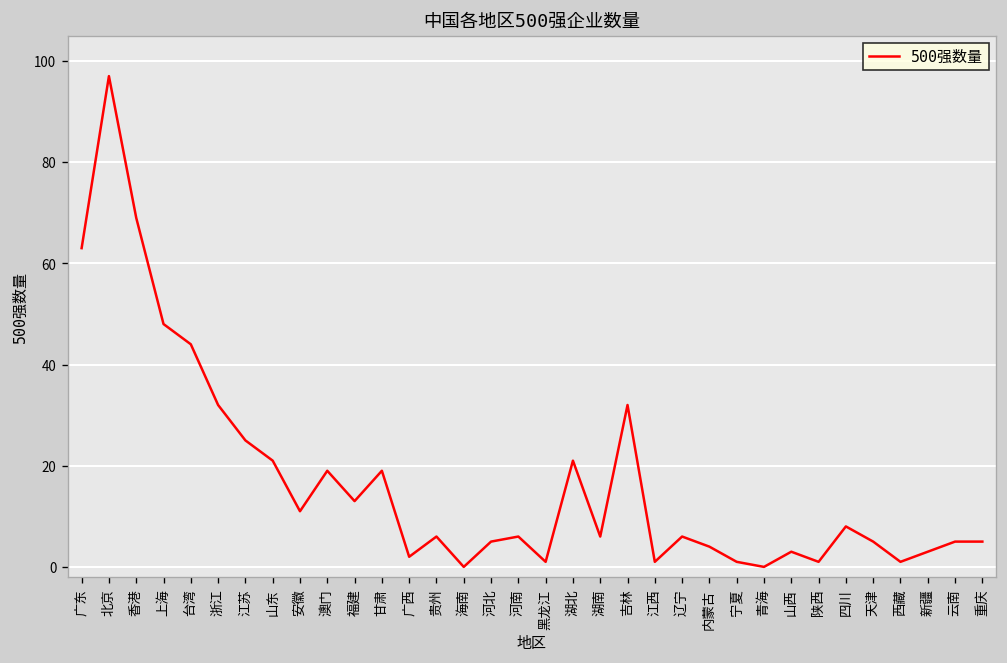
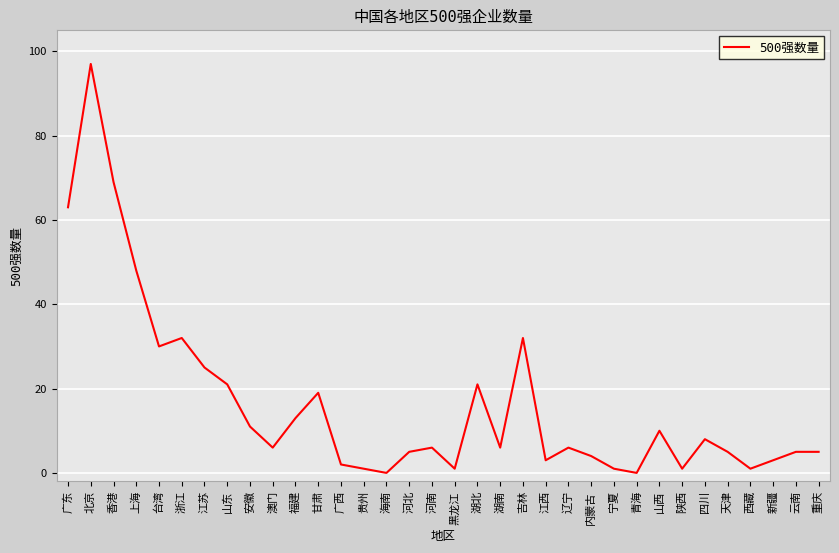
  {
    "广东": 63,
    "北京": 97,
    "香港": 69,
    "上海": 48,
-   "台湾": 44,
+   "台湾": 30,
    "浙江": 32,
    "江苏": 25,
    "山东": 21,
    "安徽": 11,
-   "澳门": 19,
+   "澳门": 6,
    "福建": 13,
    "甘肃": 19,
    "广西": 2,
-   "贵州": 6,
+   "贵州": 1,
    "海南": 0,
    "河北": 5,
    "河南": 6,
    "黑龙江": 1,
    "湖北": 21,
    "湖南": 6,
    "吉林": 32,
-   "江西": 1,
+   "江西": 3,
    "辽宁": 6,
    "内蒙古": 4,
    "宁夏": 1,
    "青海": 0,
-   "山西": 3,
+   "山西": 10,
    "陕西": 1,
    "四川": 8,
    "天津": 5,
    "西藏": 1,
    "新疆": 3,
    "云南": 5,
    "重庆": 5
  }
